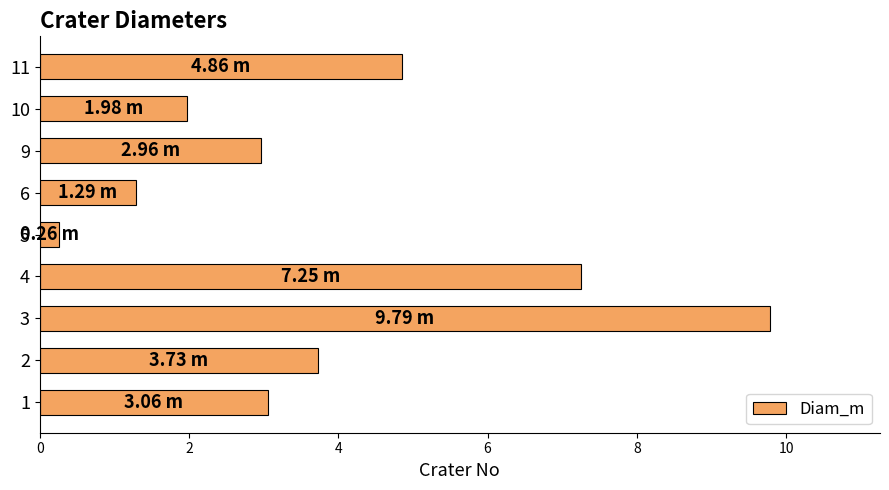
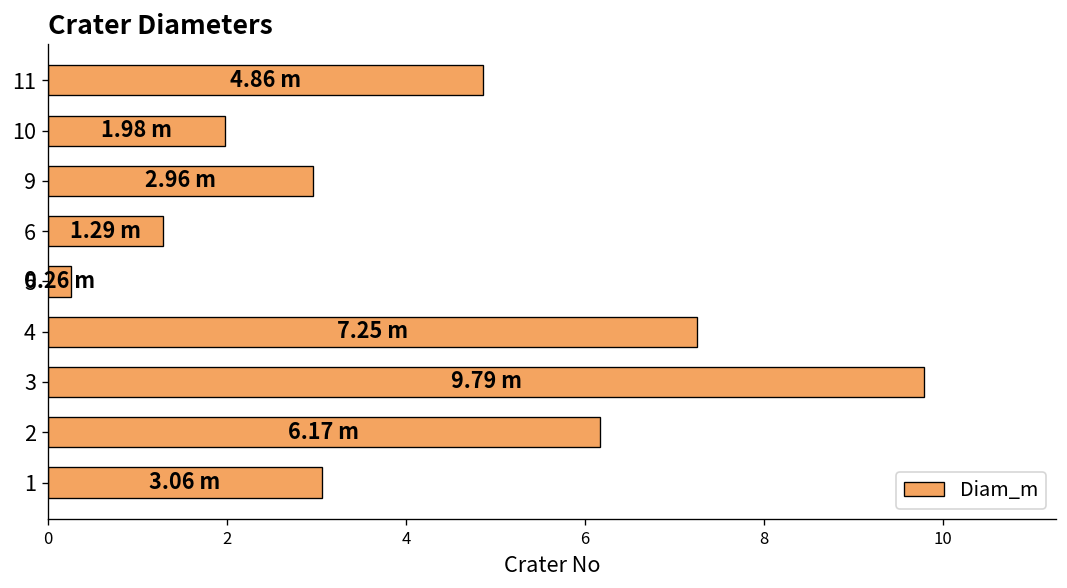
  {
    "11": 4.86,
    "10": 1.98,
    "9": 2.96,
    "6": 1.29,
    "5": 0.26,
    "4": 7.25,
    "3": 9.79,
-   "2": 3.73,
+   "2": 6.17,
    "1": 3.06
  }
